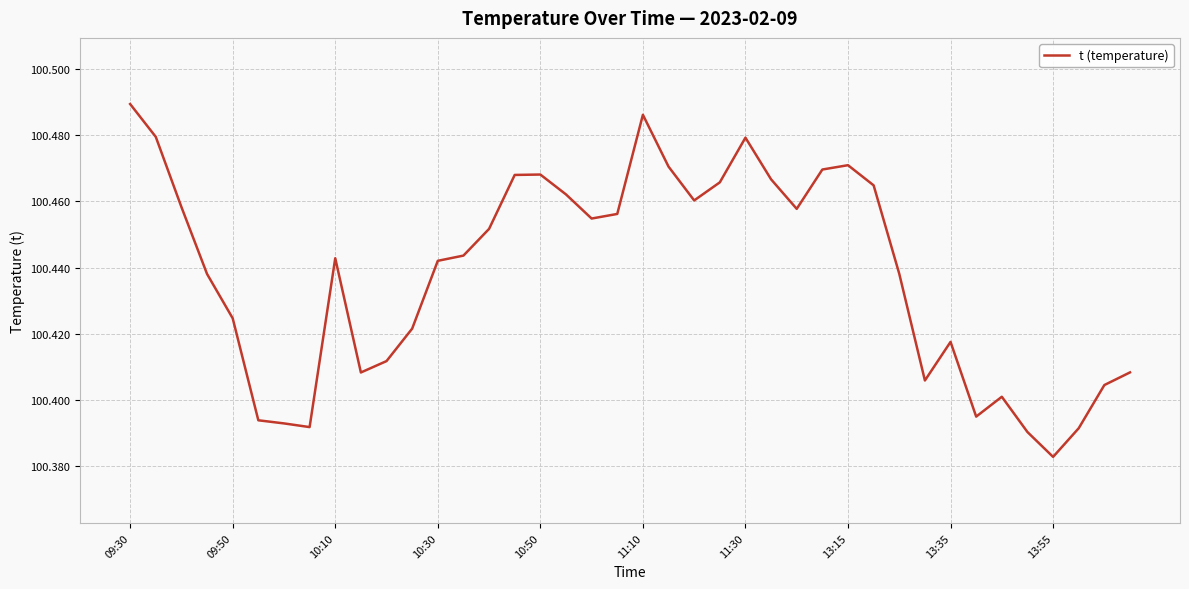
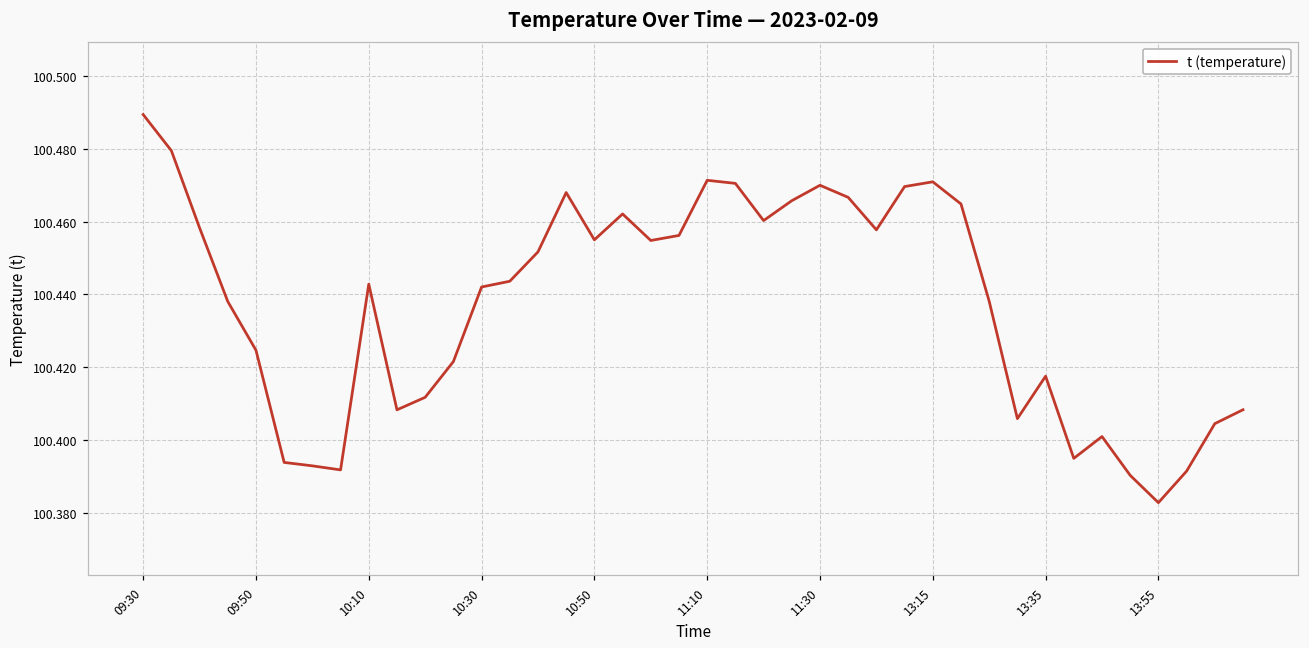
  {
    "09:30": 100.489,
    "09:50": 100.425,
    "10:10": 100.443,
    "10:30": 100.442,
-   "10:50": 100.468,
-   "11:10": 100.486,
-   "11:30": 100.479,
+   "10:50": 100.455,
+   "11:10": 100.471,
+   "11:30": 100.470,
    "13:15": 100.471,
    "13:35": 100.418,
    "13:55": 100.383
  }
